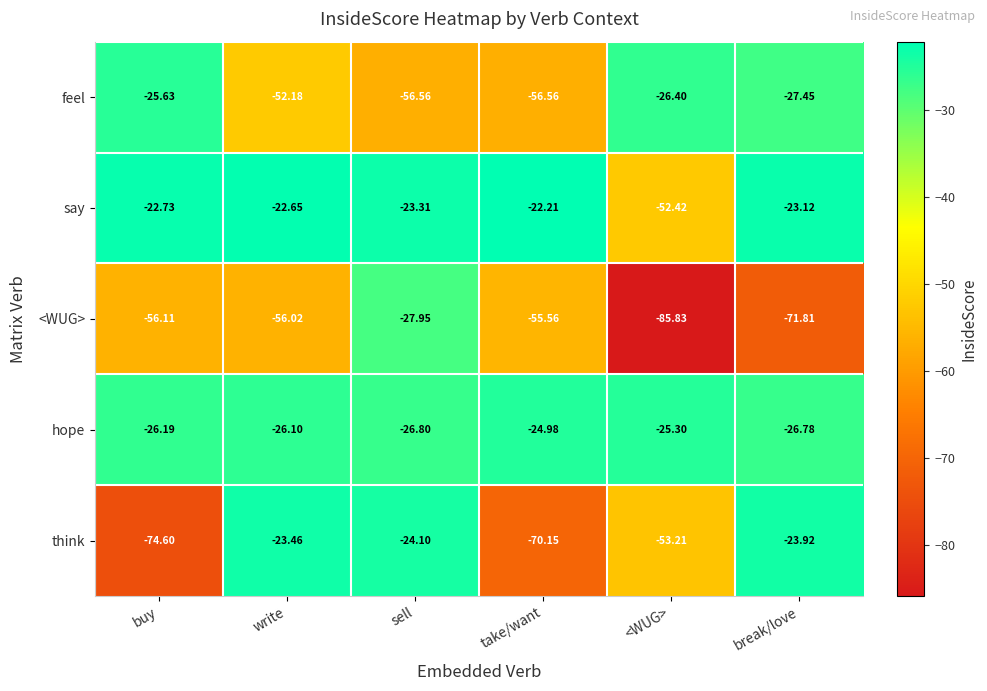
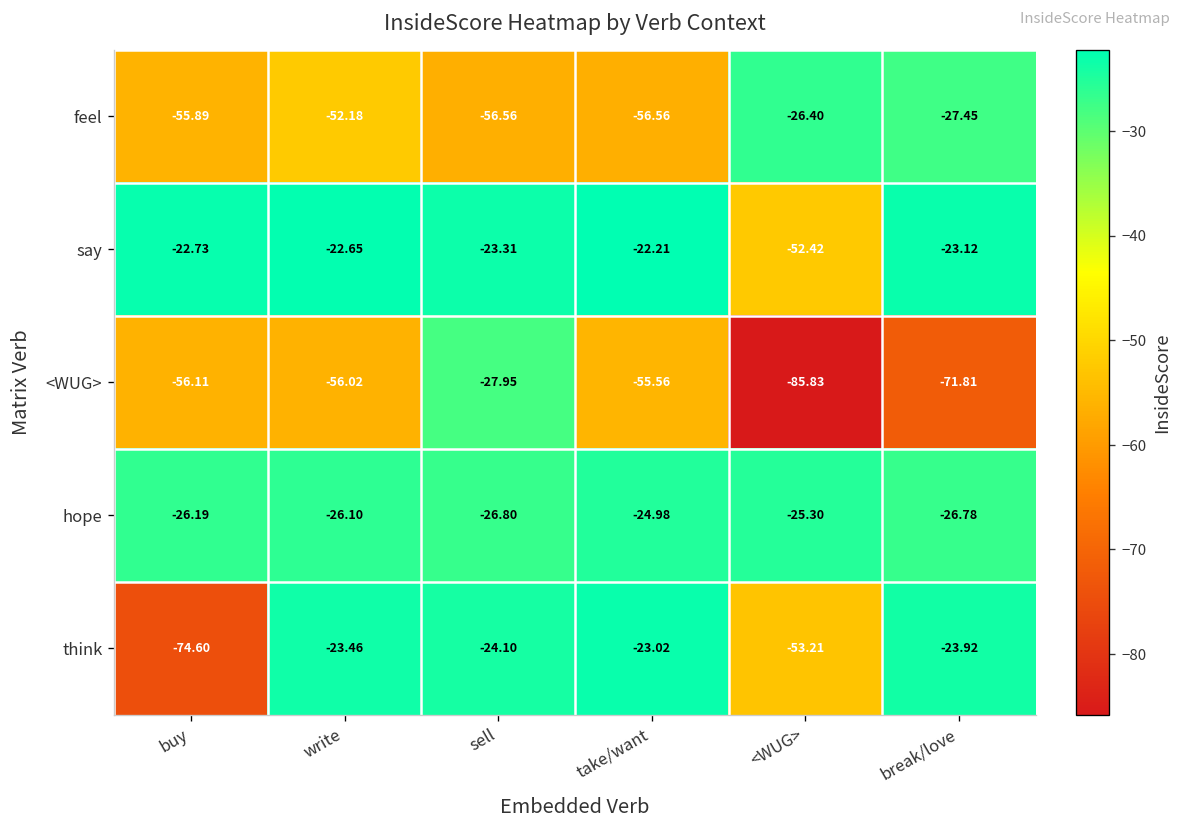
  {
    "feel": {
-     "buy": -25.63,
+     "buy": -55.89,
      "write": -52.18,
      "sell": -56.56,
      "take/want": -56.56,
      "<WUG>": -26.40,
      "break/love": -27.45
    },
    "say": {
      "buy": -22.73,
      "write": -22.65,
      "sell": -23.31,
      "take/want": -22.21,
      "<WUG>": -52.42,
      "break/love": -23.12
    },
    "<WUG>": {
      "buy": -56.11,
      "write": -56.02,
      "sell": -27.95,
      "take/want": -55.56,
      "<WUG>": -85.83,
      "break/love": -71.81
    },
    "hope": {
      "buy": -26.19,
      "write": -26.10,
      "sell": -26.80,
      "take/want": -24.98,
      "<WUG>": -25.30,
      "break/love": -26.78
    },
    "think": {
      "buy": -74.60,
      "write": -23.46,
      "sell": -24.10,
-     "take/want": -70.15,
+     "take/want": -23.02,
      "<WUG>": -53.21,
      "break/love": -23.92
    }
  }
